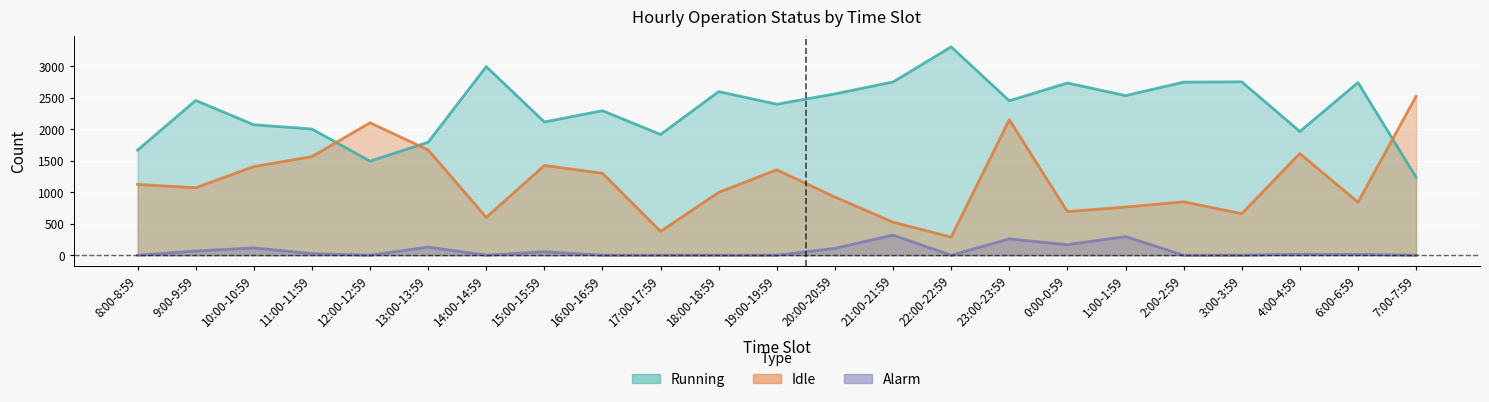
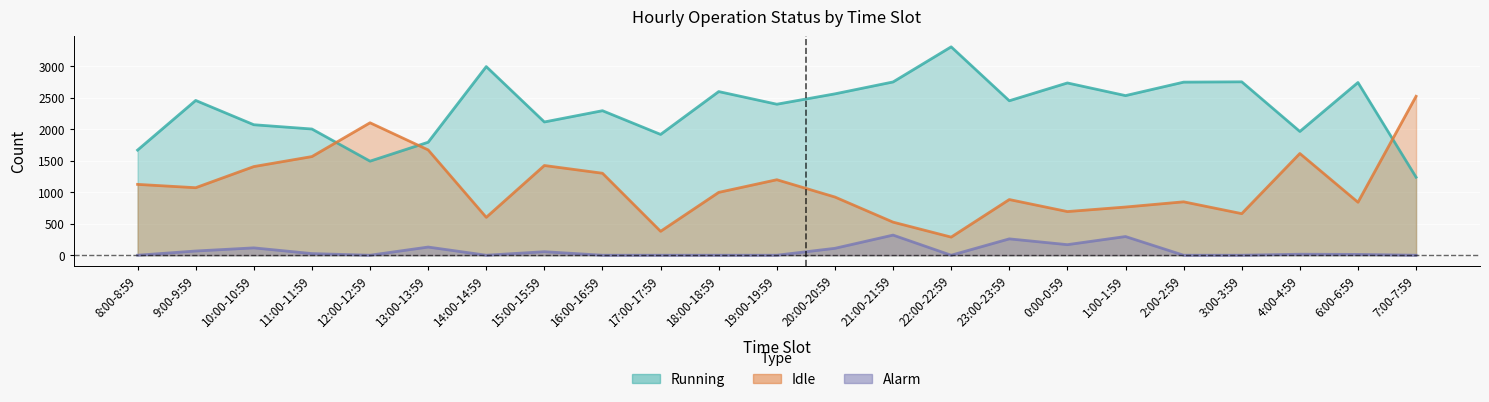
  {
    "Idle": {
      "8:00-8:59": 1100,
      "9:00-9:59": 1100,
      "10:00-10:59": 1400,
      "11:00-11:59": 1600,
      "12:00-12:59": 2100,
      "13:00-13:59": 1700,
      "14:00-14:59": 600,
      "15:00-15:59": 1400,
      "16:00-16:59": 1300,
      "17:00-17:59": 400,
      "18:00-18:59": 1000,
-     "19:00-19:59": 1400,
+     "19:00-19:59": 1200,
      "20:00-20:59": 900,
      "21:00-21:59": 500,
      "22:00-22:59": 300,
-     "23:00-23:59": 2200,
+     "23:00-23:59": 900,
      "0:00-0:59": 700,
      "1:00-1:59": 800,
      "2:00-2:59": 800,
      "3:00-3:59": 700,
      "4:00-4:59": 1600,
      "6:00-6:59": 800,
      "7:00-7:59": 2500
    }
  }
